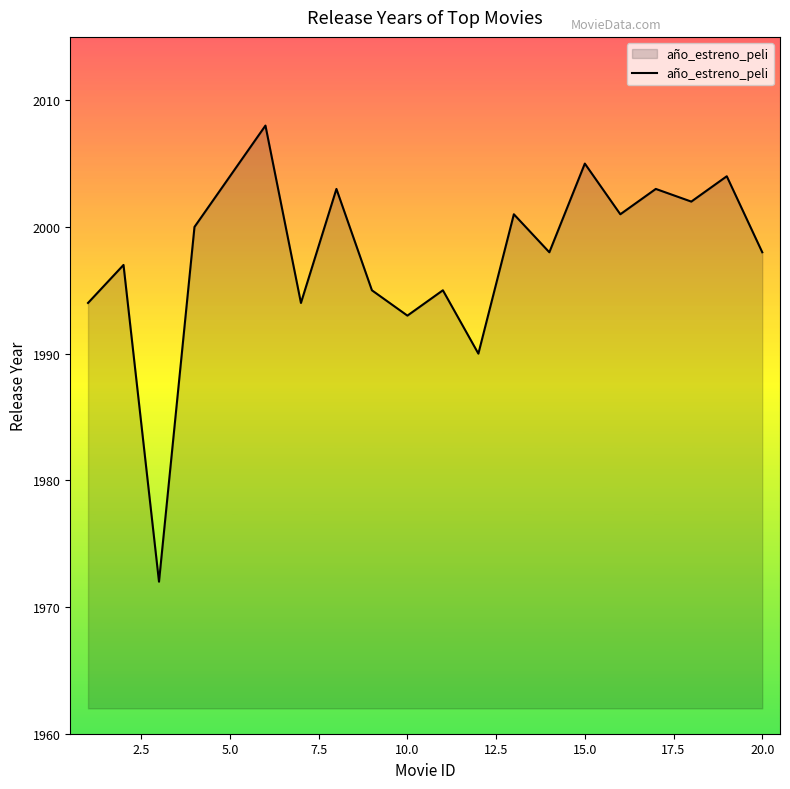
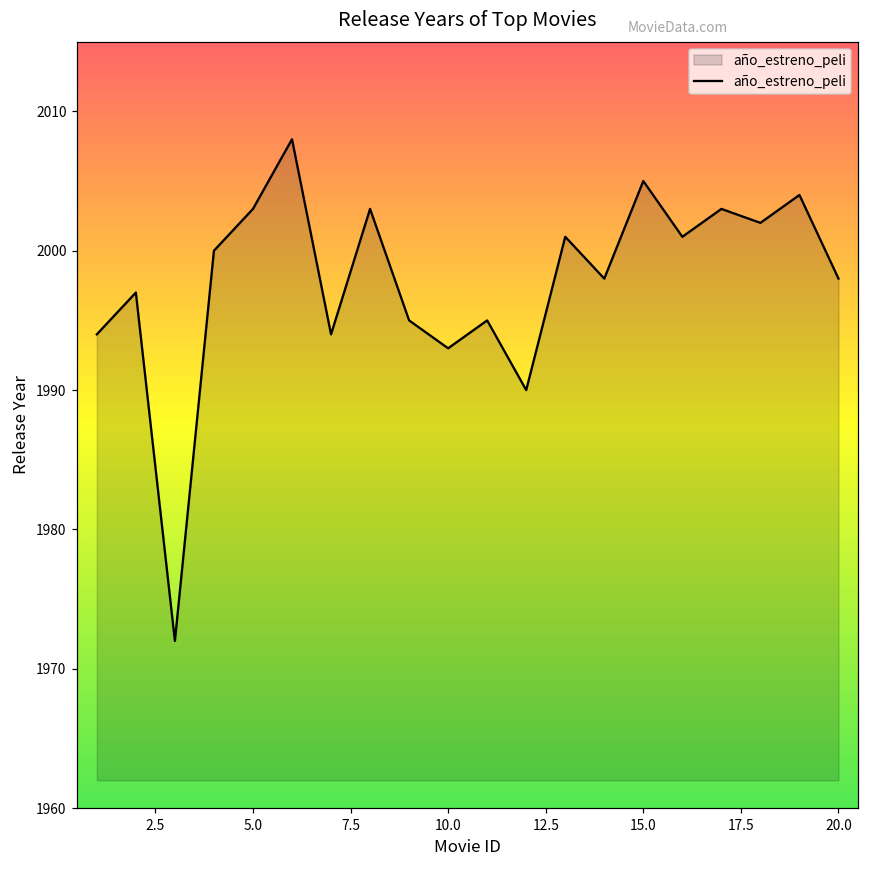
  {
-   "5.0": 2004,
+   "5.0": 2003,
    "10.0": 1993,
    "15.0": 2005,
    "20.0": 1998
  }
